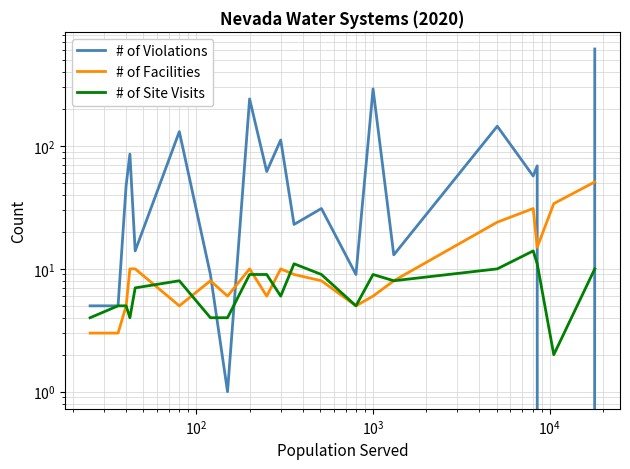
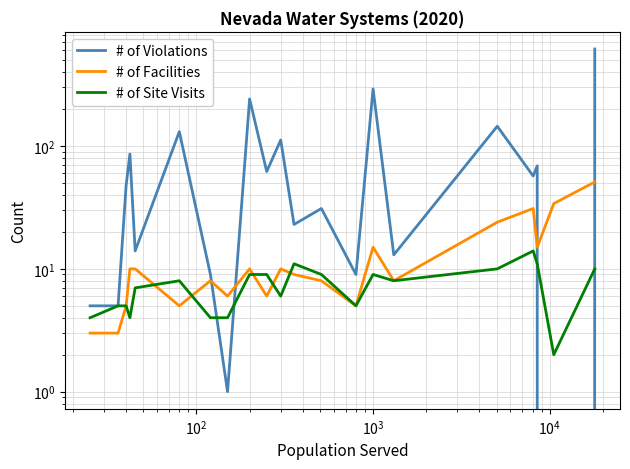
  {
    "# of Violations": {
      "10^3": 290
    },
    "# of Facilities": {
-     "10^3": 6
+     "10^3": 15
    },
    "# of Site Visits": {
      "10^3": 9
    }
  }
